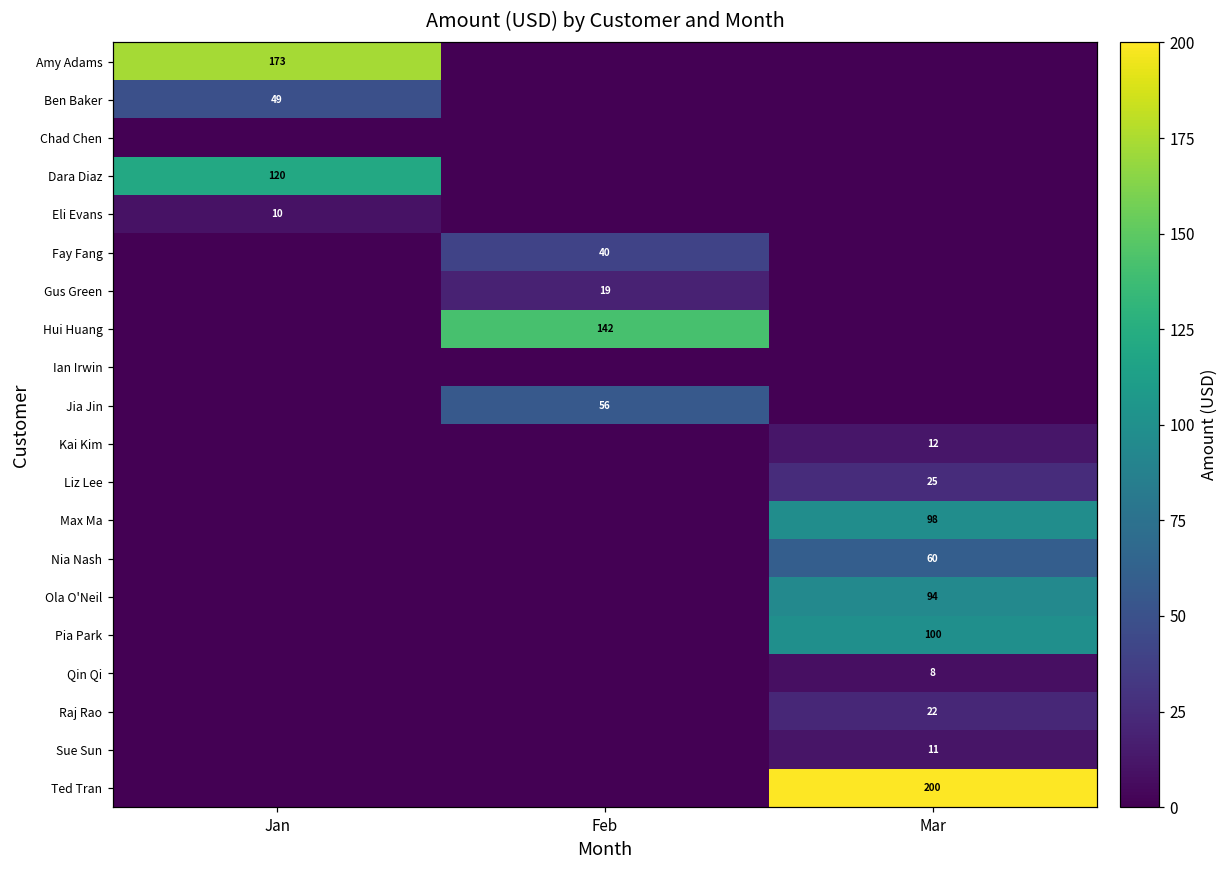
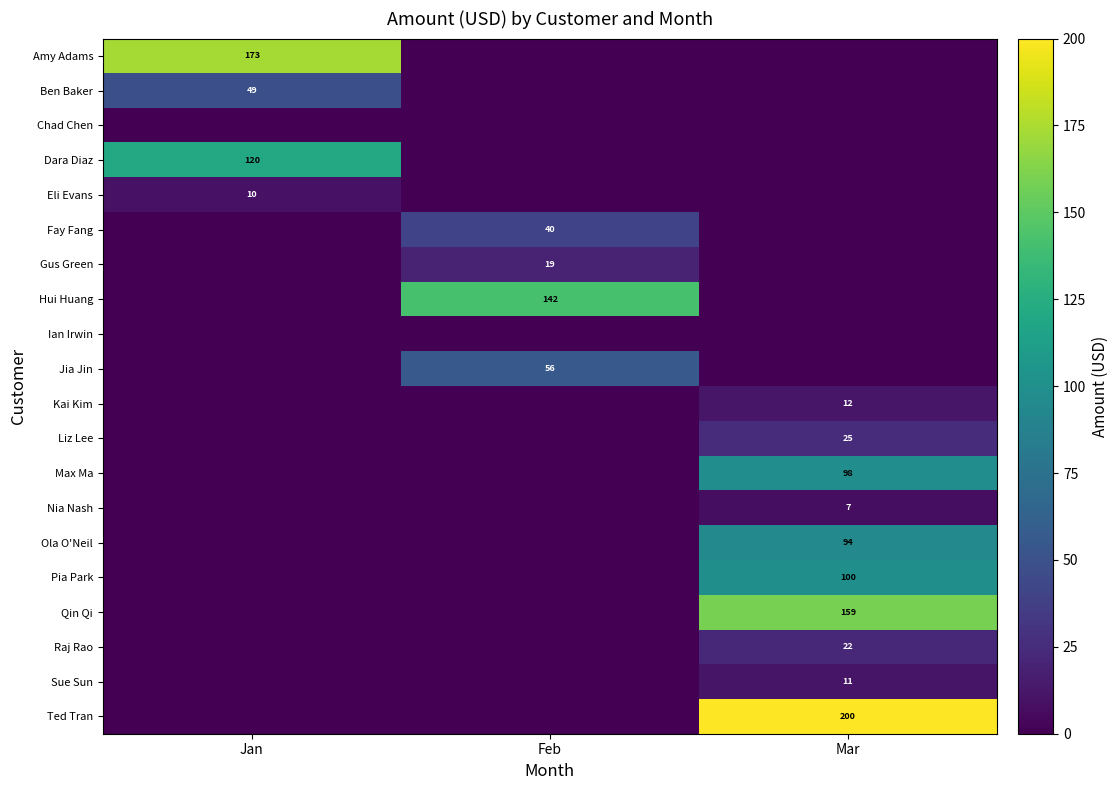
  {
    "Amy Adams": {
      "Jan": 173
    },
    "Ben Baker": {
      "Jan": 49
    },
    "Dara Diaz": {
      "Jan": 120
    },
    "Eli Evans": {
      "Jan": 10
    },
    "Fay Fang": {
      "Feb": 40
    },
    "Gus Green": {
      "Feb": 19
    },
    "Hui Huang": {
      "Feb": 142
    },
    "Jia Jin": {
      "Feb": 56
    },
    "Kai Kim": {
      "Mar": 12
    },
    "Liz Lee": {
      "Mar": 25
    },
    "Max Ma": {
      "Mar": 98
    },
    "Nia Nash": {
-     "Mar": 60
+     "Mar": 7
    },
    "Ola O'Neil": {
      "Mar": 94
    },
    "Pia Park": {
      "Mar": 100
    },
    "Qin Qi": {
-     "Mar": 8
+     "Mar": 159
    },
    "Raj Rao": {
      "Mar": 22
    },
    "Sue Sun": {
      "Mar": 11
    },
    "Ted Tran": {
      "Mar": 200
    }
  }
